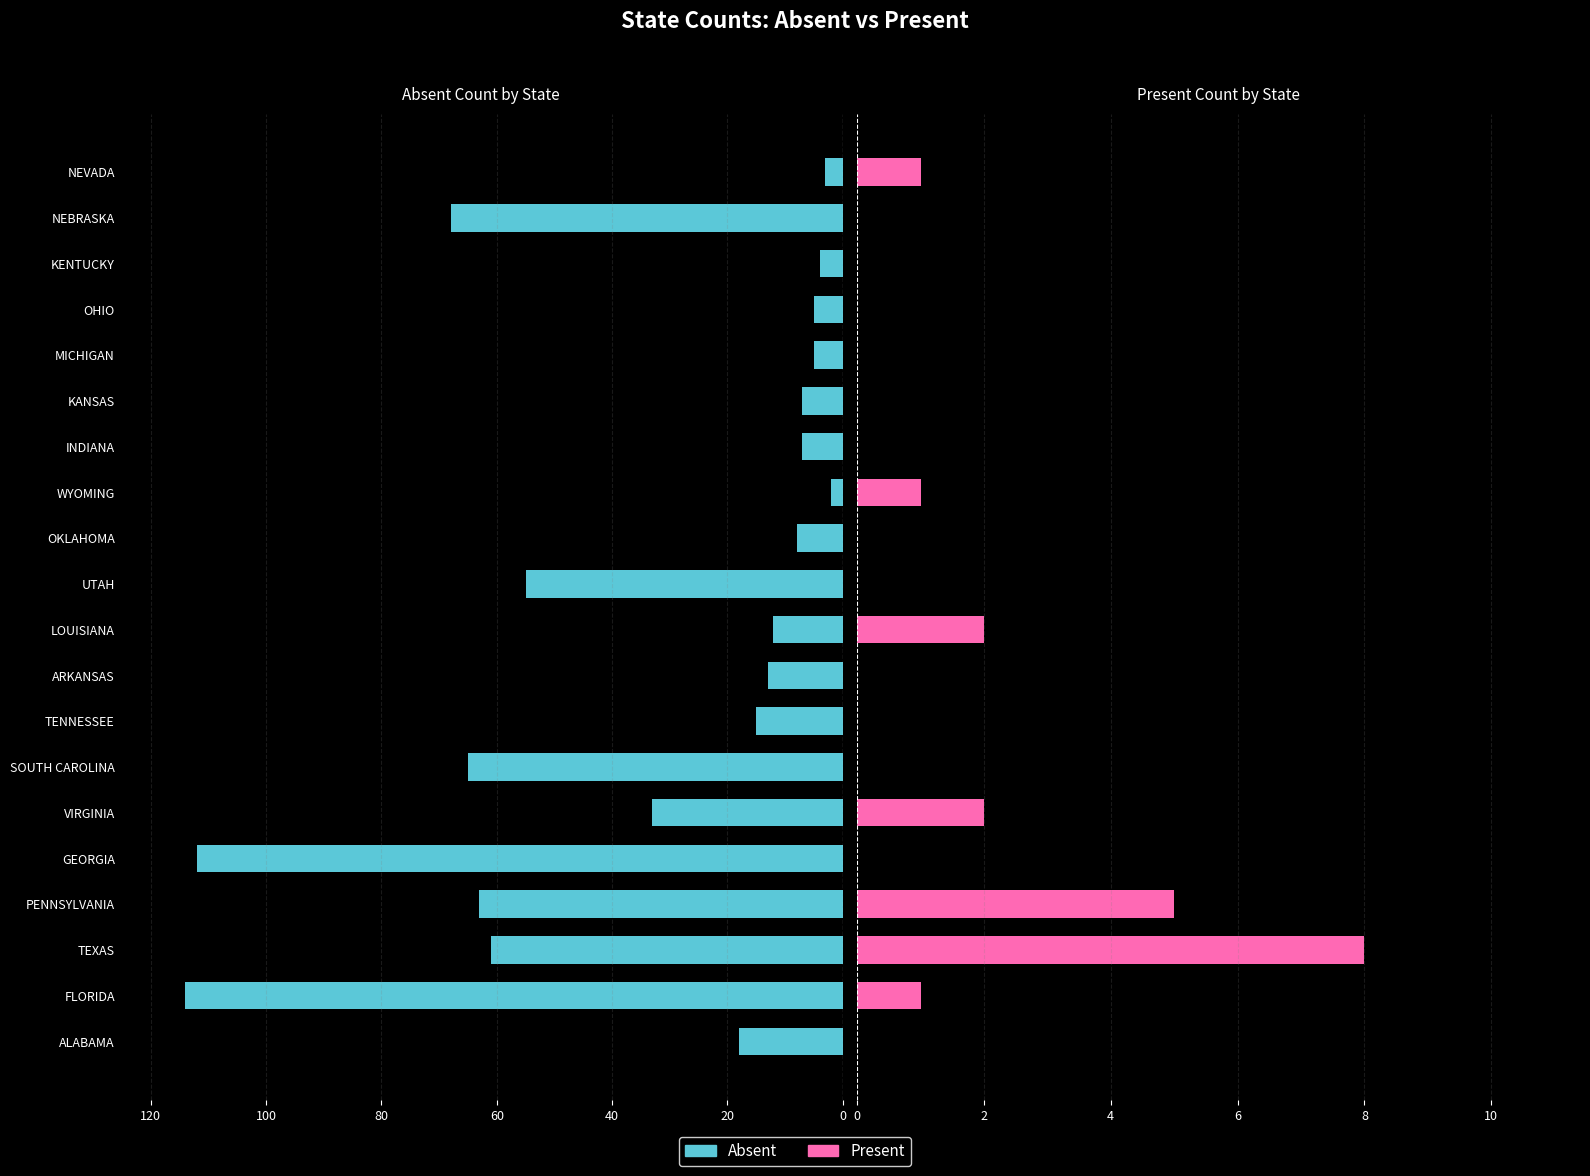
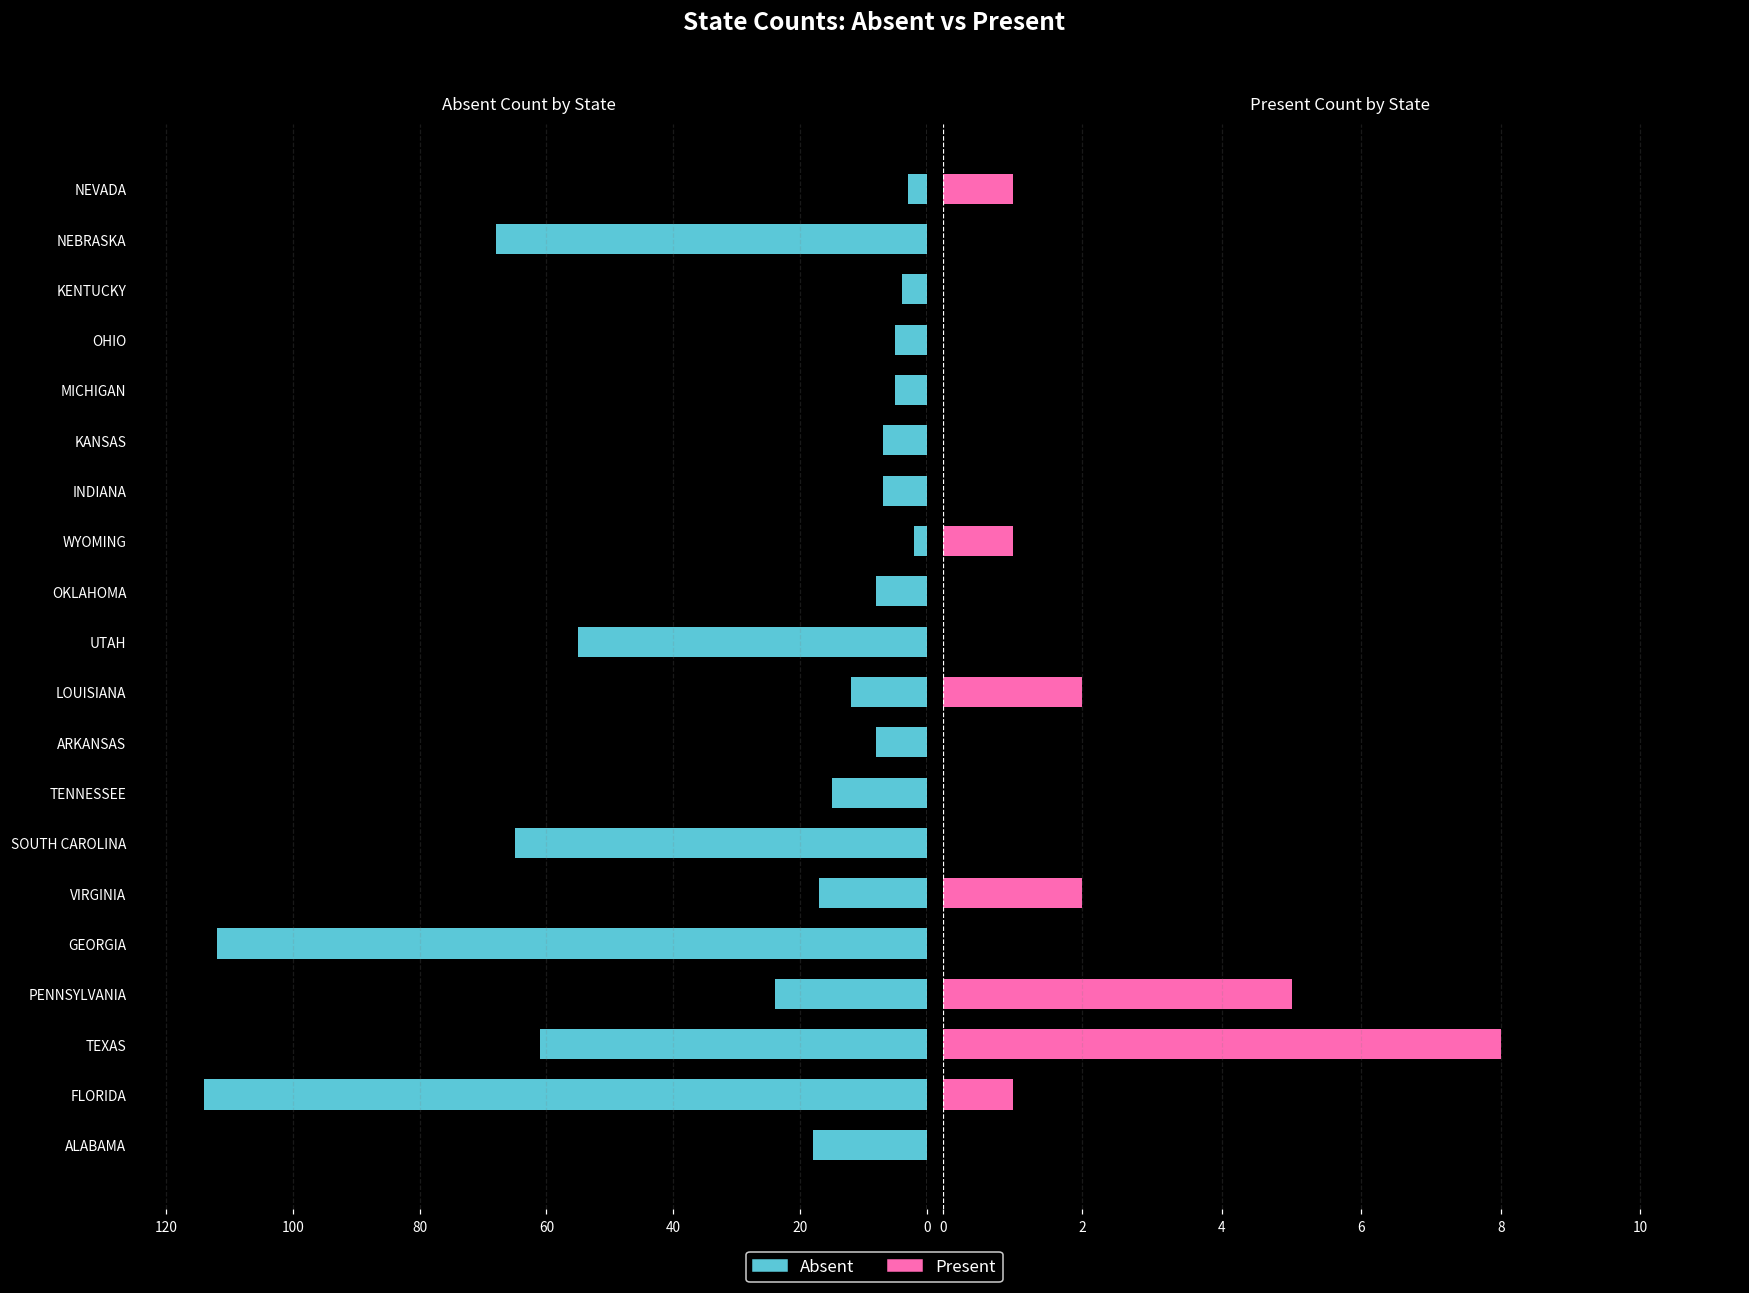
  {
    "Absent Count by State": {
      "NEVADA": 3,
      "NEBRASKA": 68,
      "KENTUCKY": 4,
      "OHIO": 5,
      "MICHIGAN": 5,
      "KANSAS": 7,
      "INDIANA": 7,
      "WYOMING": 2,
      "OKLAHOMA": 8,
      "UTAH": 55,
      "LOUISIANA": 12,
-     "ARKANSAS": 13,
+     "ARKANSAS": 8,
      "TENNESSEE": 15,
      "SOUTH CAROLINA": 65,
-     "VIRGINIA": 33,
+     "VIRGINIA": 17,
      "GEORGIA": 112,
-     "PENNSYLVANIA": 63,
+     "PENNSYLVANIA": 24,
      "TEXAS": 61,
      "FLORIDA": 114,
      "ALABAMA": 18
    }
  }
